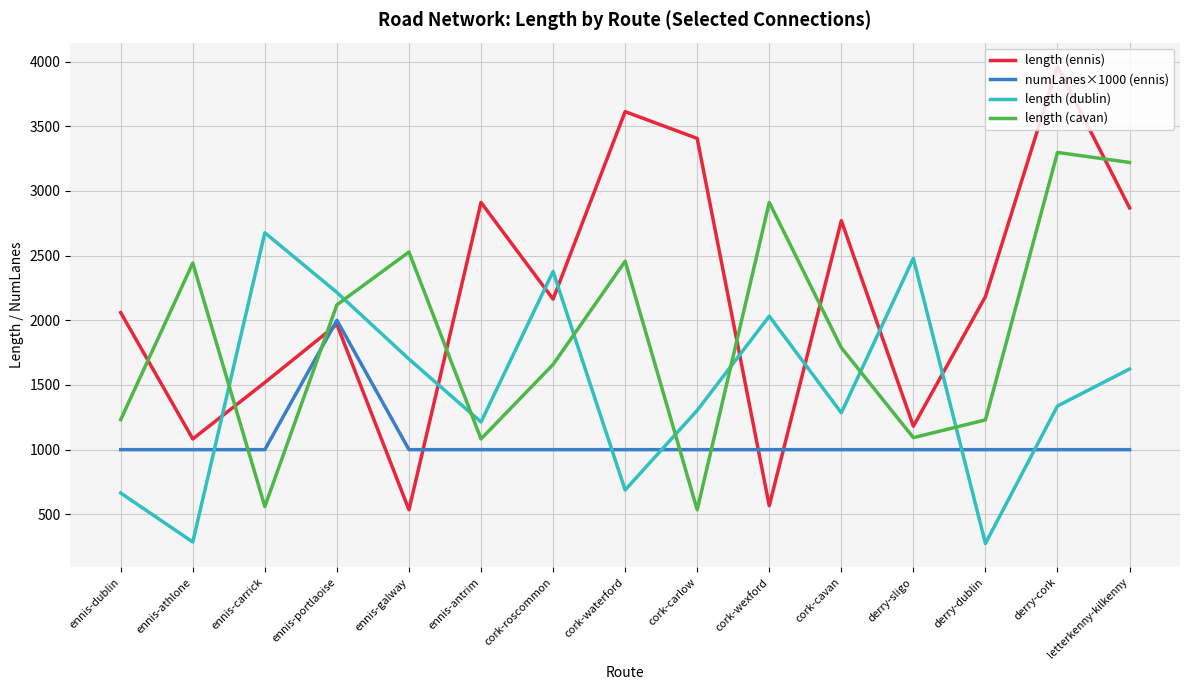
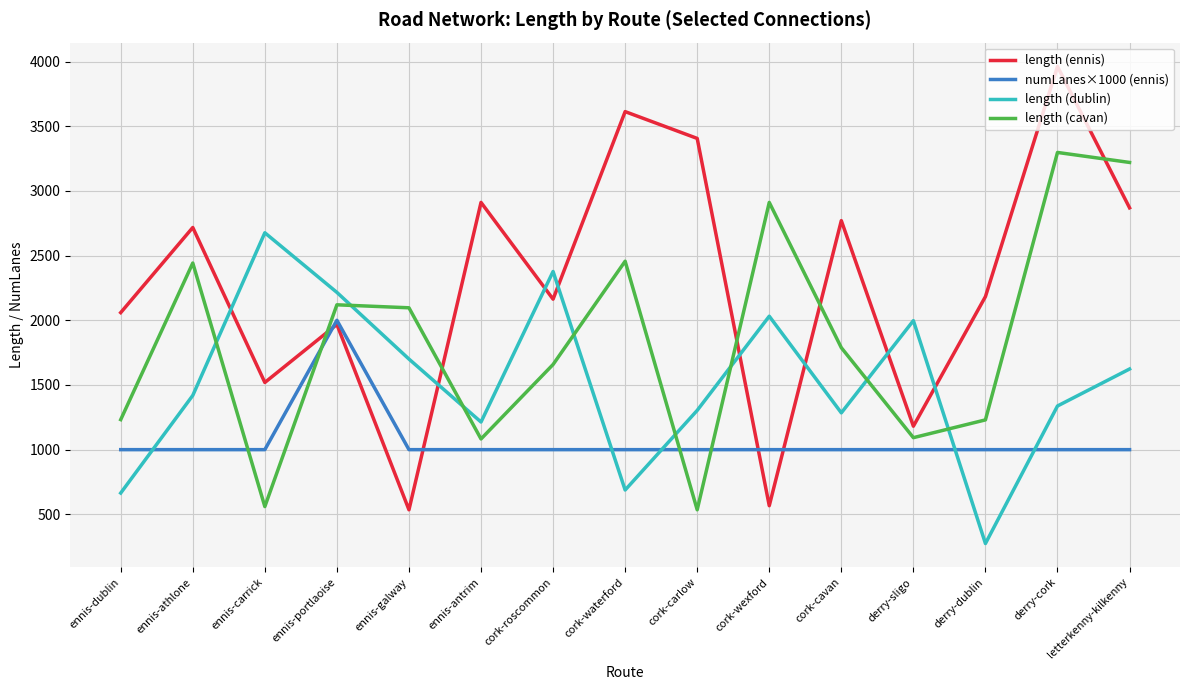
  {
    "length (ennis)": {
      "ennis-dublin": 2060,
-     "ennis-athlone": 1080,
+     "ennis-athlone": 2720,
      "ennis-carrick": 1520,
      "ennis-portlaoise": 1970,
      "ennis-galway": 540,
      "ennis-antrim": 2910,
      "cork-roscommon": 2160,
      "cork-waterford": 3610,
      "cork-carlow": 3410,
      "cork-wexford": 570,
      "cork-cavan": 2770,
      "derry-sligo": 1180,
      "derry-dublin": 2180,
      "letterkenny-kilkenny": 2870
    },
    "numLanes×1000 (ennis)": {
      "ennis-dublin": 1000,
      "ennis-athlone": 1000,
      "ennis-carrick": 1000,
      "ennis-portlaoise": 2000,
      "ennis-galway": 1000,
      "ennis-antrim": 1000,
      "cork-roscommon": 1000,
      "cork-waterford": 1000,
      "cork-carlow": 1000,
      "cork-wexford": 1000,
      "cork-cavan": 1000,
      "derry-sligo": 1000,
      "derry-dublin": 1000,
      "derry-cork": 1000,
      "letterkenny-kilkenny": 1000
    },
    "length (dublin)": {
      "ennis-dublin": 660,
-     "ennis-athlone": 290,
+     "ennis-athlone": 1420,
      "ennis-carrick": 2680,
      "ennis-portlaoise": 2220,
      "ennis-galway": 1700,
      "ennis-antrim": 1210,
      "cork-roscommon": 2380,
      "cork-waterford": 690,
      "cork-carlow": 1300,
      "cork-wexford": 2030,
      "cork-cavan": 1280,
-     "derry-sligo": 2480,
+     "derry-sligo": 2000,
      "derry-dublin": 270,
      "derry-cork": 1340,
      "letterkenny-kilkenny": 1620
    },
    "length (cavan)": {
      "ennis-dublin": 1230,
      "ennis-athlone": 2440,
      "ennis-carrick": 560,
      "ennis-portlaoise": 2120,
-     "ennis-galway": 2530,
+     "ennis-galway": 2100,
      "ennis-antrim": 1080,
      "cork-roscommon": 1660,
      "cork-waterford": 2460,
      "cork-carlow": 540,
      "cork-wexford": 2910,
      "cork-cavan": 1790,
      "derry-sligo": 1090,
      "derry-dublin": 1230,
      "derry-cork": 3300,
      "letterkenny-kilkenny": 3220
    }
  }
